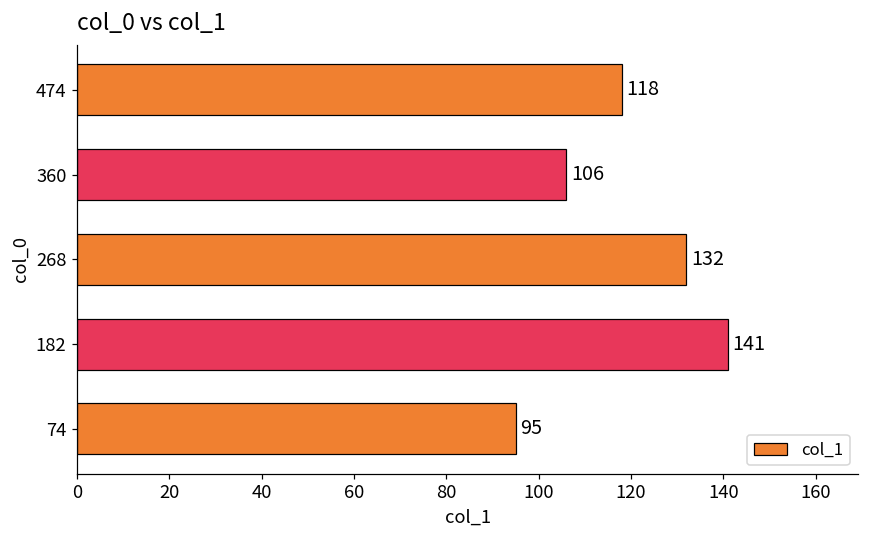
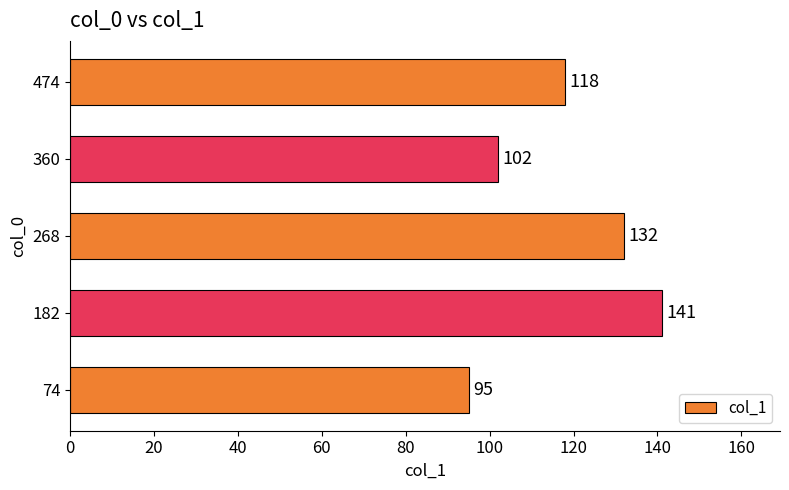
  {
    "474": 118,
-   "360": 106,
+   "360": 102,
    "268": 132,
    "182": 141,
    "74": 95
  }
